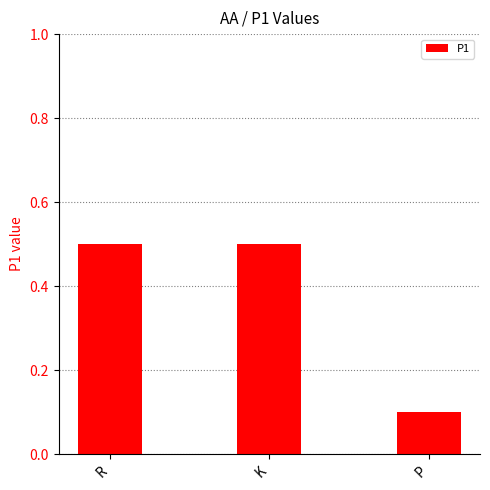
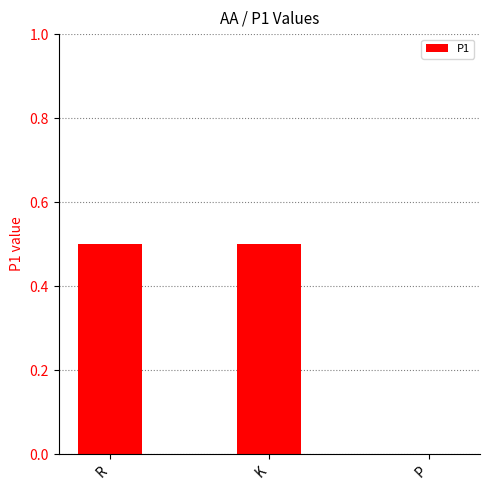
  {
    "R": 0.5,
    "K": 0.5,
-   "P": 0.1
+   "P": 0.0
  }
